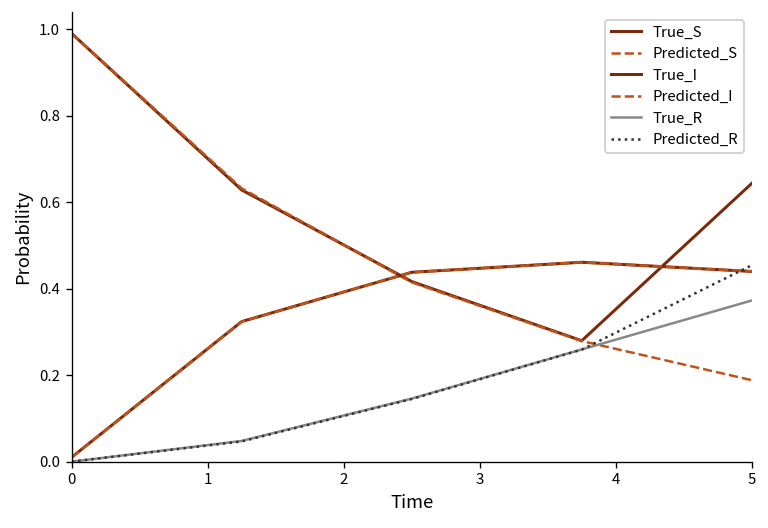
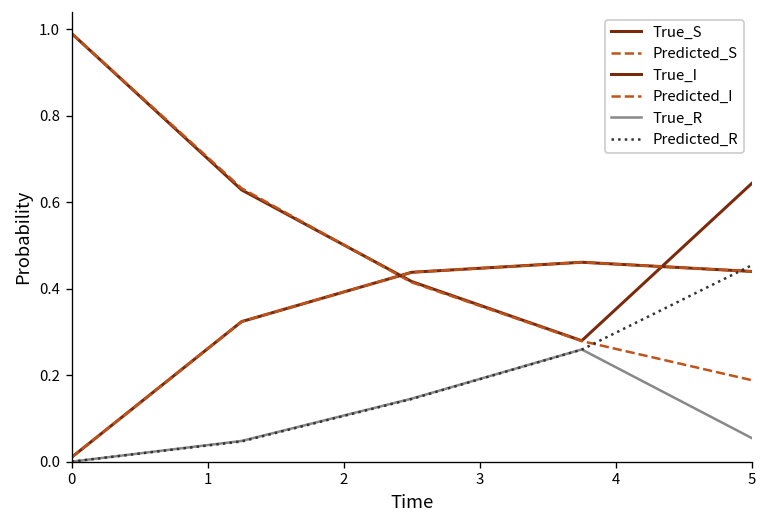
  {
    "True_S": {
      "5": 0.64
    },
    "True_R": {
-     "5": 0.37
+     "5": 0.05
    },
    "Predicted_R": {
      "5": 0.45
    }
  }
